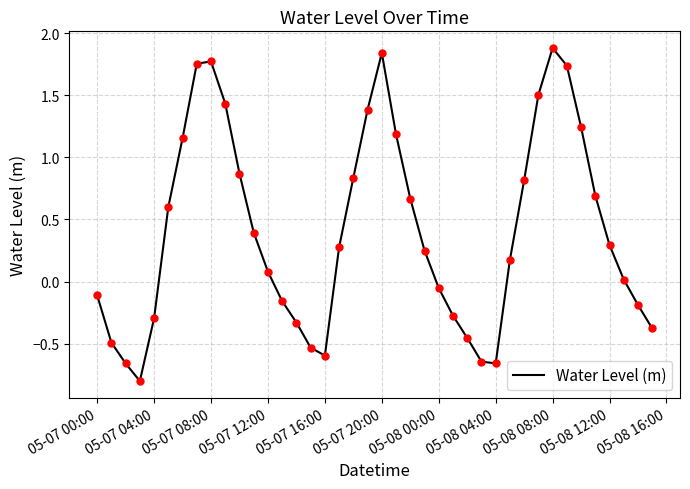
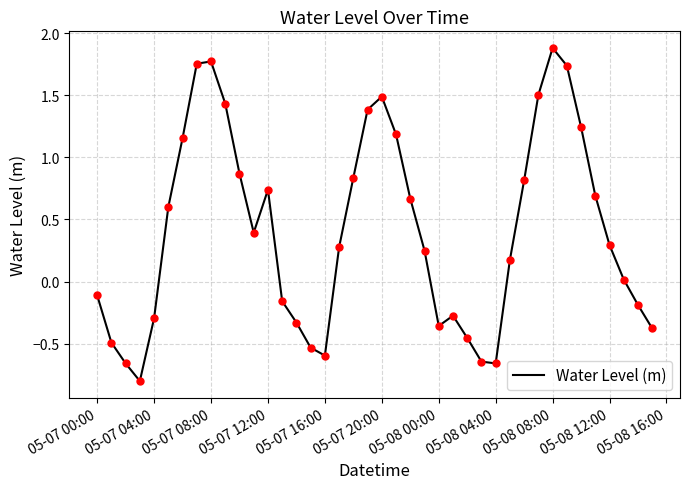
  {
    "05-07 00:00": -0.11,
    "05-07 04:00": -0.30,
    "05-07 08:00": 1.77,
-   "05-07 12:00": 0.08,
+   "05-07 12:00": 0.74,
    "05-07 16:00": -0.60,
-   "05-07 20:00": 1.84,
-   "05-08 00:00": -0.05,
+   "05-07 20:00": 1.49,
+   "05-08 00:00": -0.36,
    "05-08 04:00": -0.66,
    "05-08 08:00": 1.88,
    "05-08 12:00": 0.29
  }
